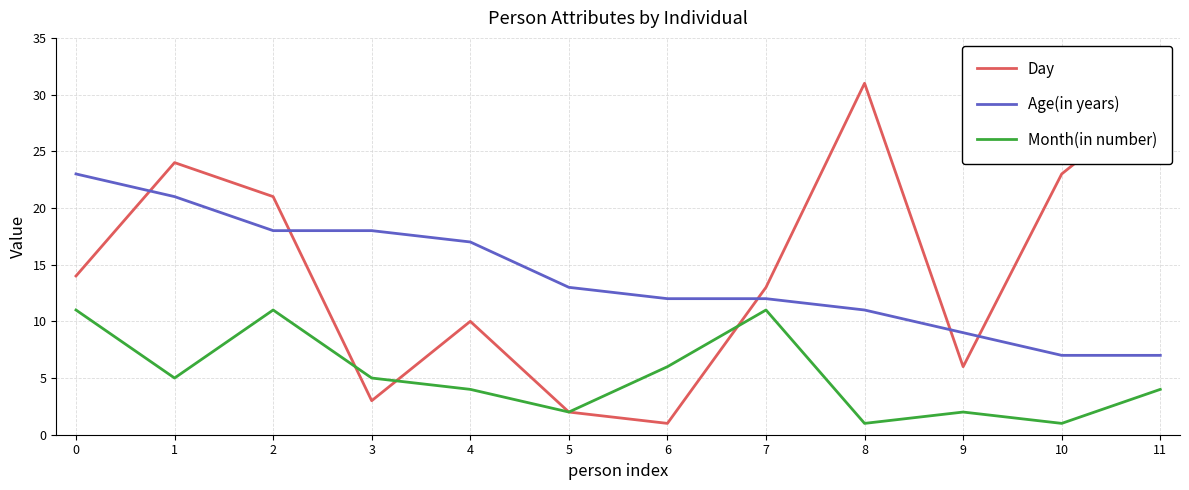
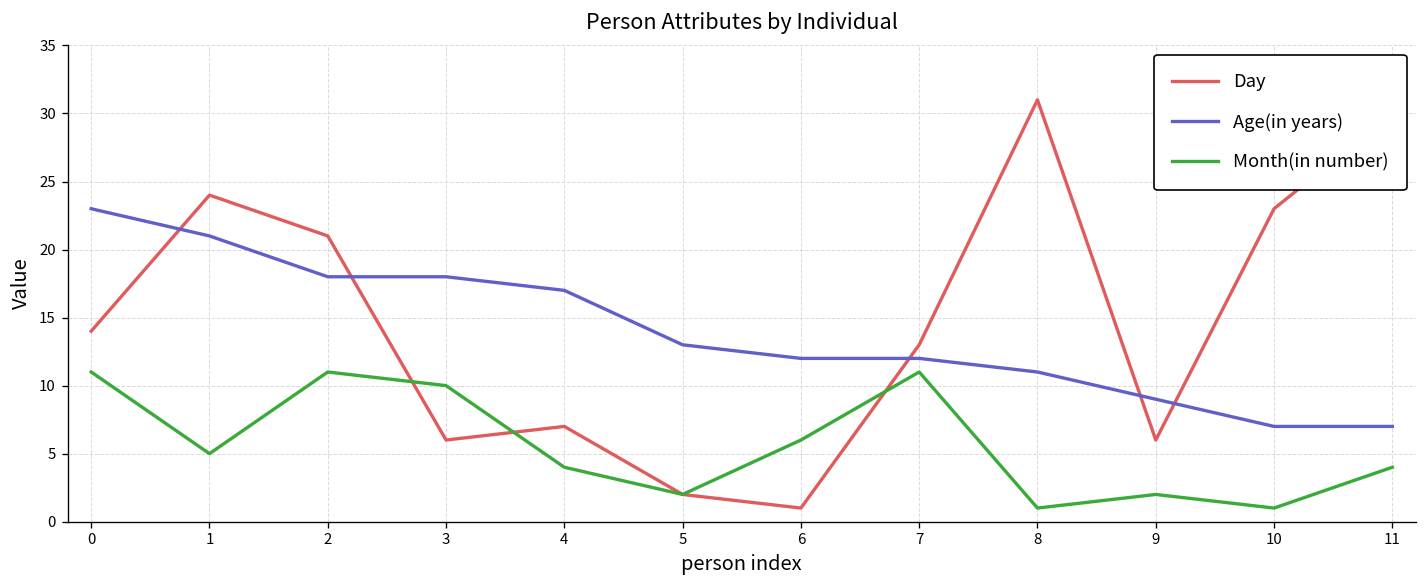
  {
    "Day": {
      "0": 14,
      "1": 24,
      "2": 21,
-     "3": 3,
-     "4": 10,
+     "3": 6,
+     "4": 7,
      "6": 1,
      "7": 13,
      "8": 31,
      "9": 6,
      "10": 23
    },
    "Age(in years)": {
      "0": 23,
      "1": 21,
      "2": 18,
      "3": 18,
      "4": 17,
      "5": 13,
      "6": 12,
      "7": 12,
      "8": 11,
      "9": 9,
      "10": 7,
      "11": 7
    },
    "Month(in number)": {
      "0": 11,
      "1": 5,
      "2": 11,
-     "3": 5,
+     "3": 10,
      "4": 4,
      "6": 6,
      "7": 11,
      "8": 1,
      "9": 2,
      "10": 1,
      "11": 4
    }
  }
